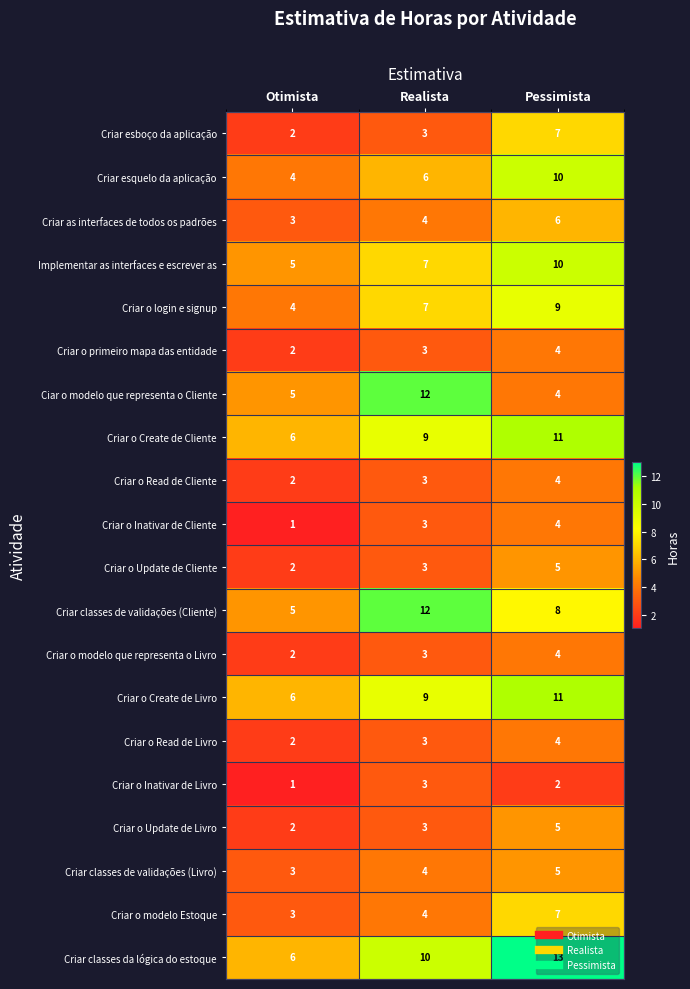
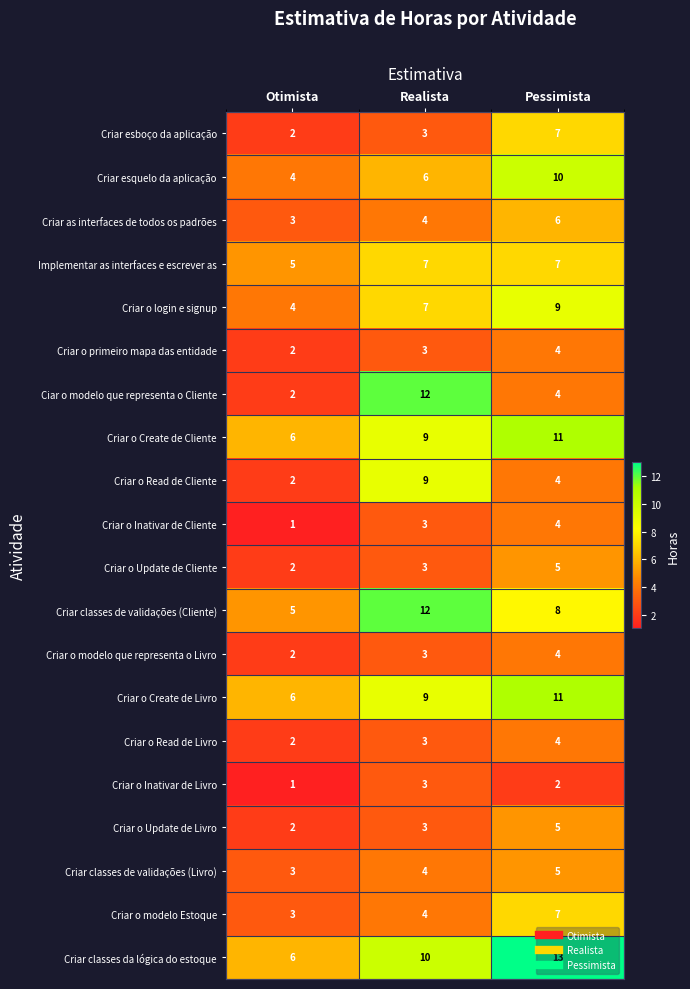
  {
    "Criar esboço da aplicação": {
      "Otimista": 2,
      "Realista": 3,
      "Pessimista": 7
    },
    "Criar esquelo da aplicação": {
      "Otimista": 4,
      "Realista": 6,
      "Pessimista": 10
    },
    "Criar as interfaces de todos os padrões": {
      "Otimista": 3,
      "Realista": 4,
      "Pessimista": 6
    },
    "Implementar as interfaces e escrever as": {
      "Otimista": 5,
      "Realista": 7,
-     "Pessimista": 10
+     "Pessimista": 7
    },
    "Criar o login e signup": {
      "Otimista": 4,
      "Realista": 7,
      "Pessimista": 9
    },
    "Criar o primeiro mapa das entidade": {
      "Otimista": 2,
      "Realista": 3,
      "Pessimista": 4
    },
    "Ciar o modelo que representa o Cliente": {
-     "Otimista": 5,
+     "Otimista": 2,
      "Realista": 12,
      "Pessimista": 4
    },
    "Criar o Create de Cliente": {
      "Otimista": 6,
      "Realista": 9,
      "Pessimista": 11
    },
    "Criar o Read de Cliente": {
      "Otimista": 2,
-     "Realista": 3,
+     "Realista": 9,
      "Pessimista": 4
    },
    "Criar o Inativar de Cliente": {
      "Otimista": 1,
      "Realista": 3,
      "Pessimista": 4
    },
    "Criar o Update de Cliente": {
      "Otimista": 2,
      "Realista": 3,
      "Pessimista": 5
    },
    "Criar classes de validações (Cliente)": {
      "Otimista": 5,
      "Realista": 12,
      "Pessimista": 8
    },
    "Criar o modelo que representa o Livro": {
      "Otimista": 2,
      "Realista": 3,
      "Pessimista": 4
    },
    "Criar o Create de Livro": {
      "Otimista": 6,
      "Realista": 9,
      "Pessimista": 11
    },
    "Criar o Read de Livro": {
      "Otimista": 2,
      "Realista": 3,
      "Pessimista": 4
    },
    "Criar o Inativar de Livro": {
      "Otimista": 1,
      "Realista": 3,
      "Pessimista": 2
    },
    "Criar o Update de Livro": {
      "Otimista": 2,
      "Realista": 3,
      "Pessimista": 5
    },
    "Criar classes de validações (Livro)": {
      "Otimista": 3,
      "Realista": 4,
      "Pessimista": 5
    },
    "Criar o modelo Estoque": {
      "Otimista": 3,
      "Realista": 4,
      "Pessimista": 7
    },
    "Criar classes da lógica do estoque": {
      "Otimista": 6,
      "Realista": 10
    }
  }
